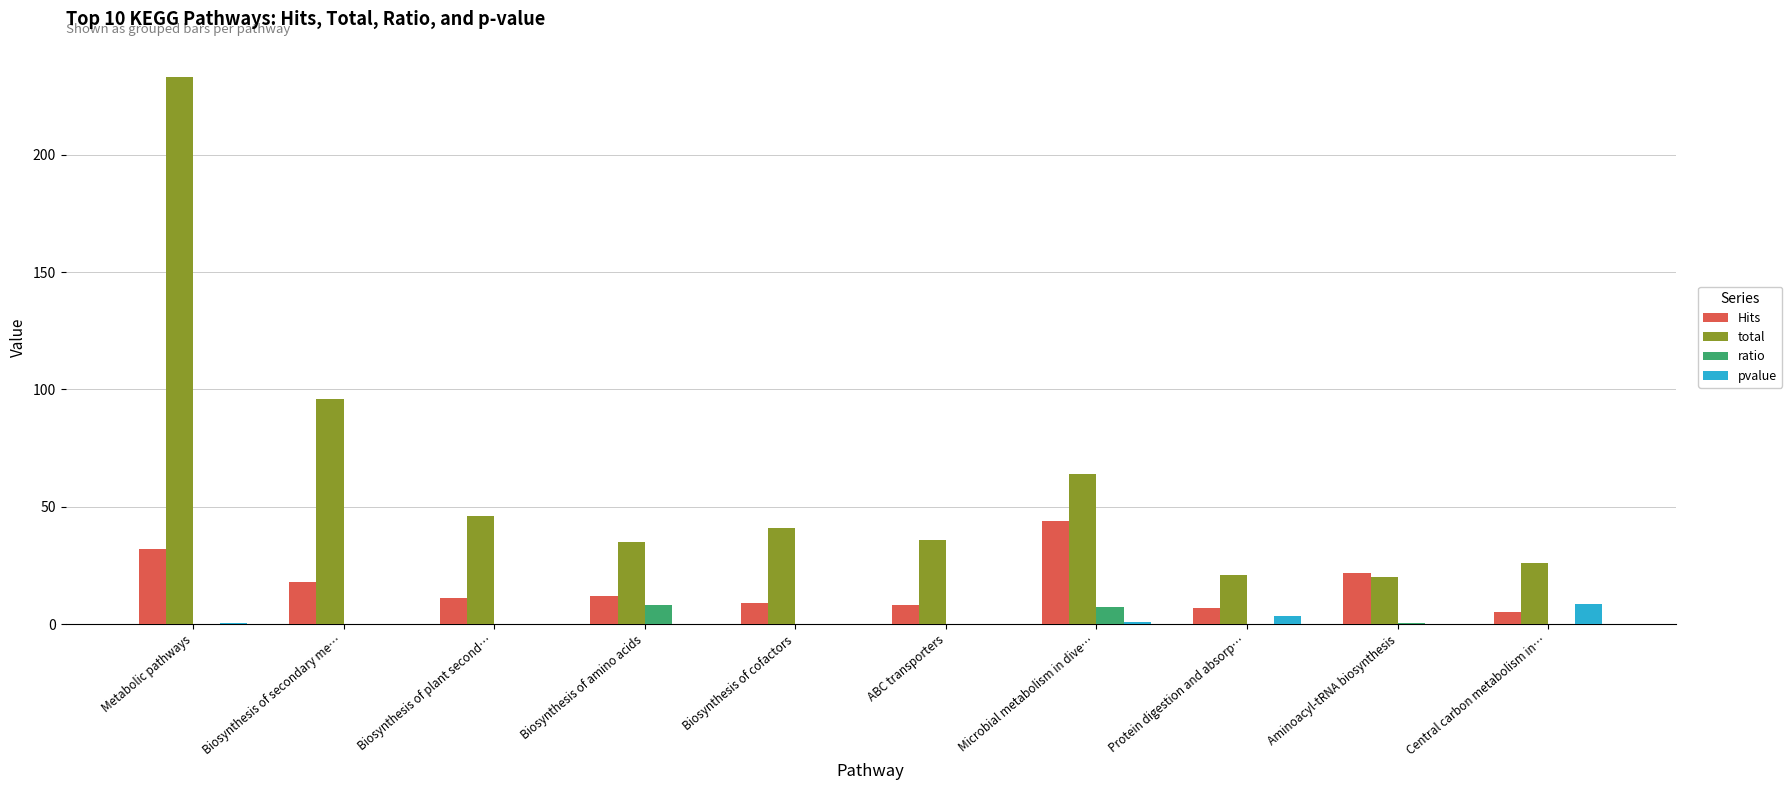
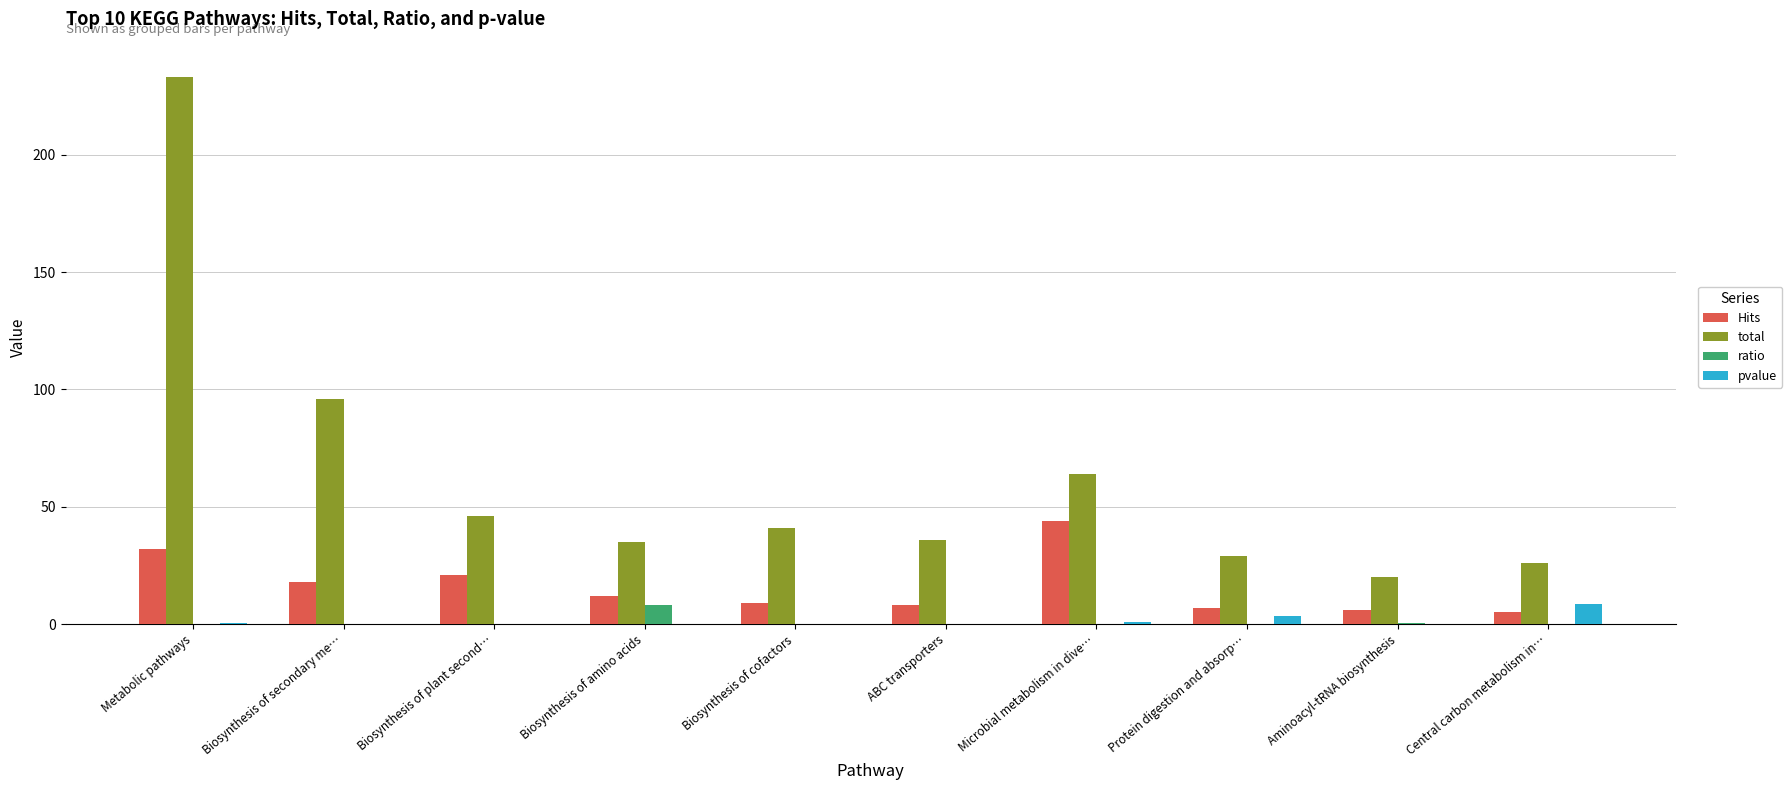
  {
    "Hits": {
      "Metabolic pathways": 32,
      "Biosynthesis of secondary me…": 18,
-     "Biosynthesis of plant second…": 11,
+     "Biosynthesis of plant second…": 21,
      "Biosynthesis of amino acids": 12,
      "Biosynthesis of cofactors": 9,
      "ABC transporters": 8,
      "Microbial metabolism in dive…": 44,
      "Protein digestion and absorp…": 7,
-     "Aminoacyl-tRNA biosynthesis": 22,
+     "Aminoacyl-tRNA biosynthesis": 6,
      "Central carbon metabolism in…": 5
    },
    "total": {
      "Metabolic pathways": 233,
      "Biosynthesis of secondary me…": 96,
      "Biosynthesis of plant second…": 46,
      "Biosynthesis of amino acids": 35,
      "Biosynthesis of cofactors": 41,
      "ABC transporters": 36,
      "Microbial metabolism in dive…": 64,
-     "Protein digestion and absorp…": 21,
+     "Protein digestion and absorp…": 29,
      "Aminoacyl-tRNA biosynthesis": 20,
      "Central carbon metabolism in…": 26
    },
    "ratio": {
      "Biosynthesis of amino acids": 8,
-     "Microbial metabolism in dive…": 7
+     "Microbial metabolism in dive…": 0
    },
    "pvalue": {
      "Protein digestion and absorp…": 4,
      "Central carbon metabolism in…": 8
    }
  }
